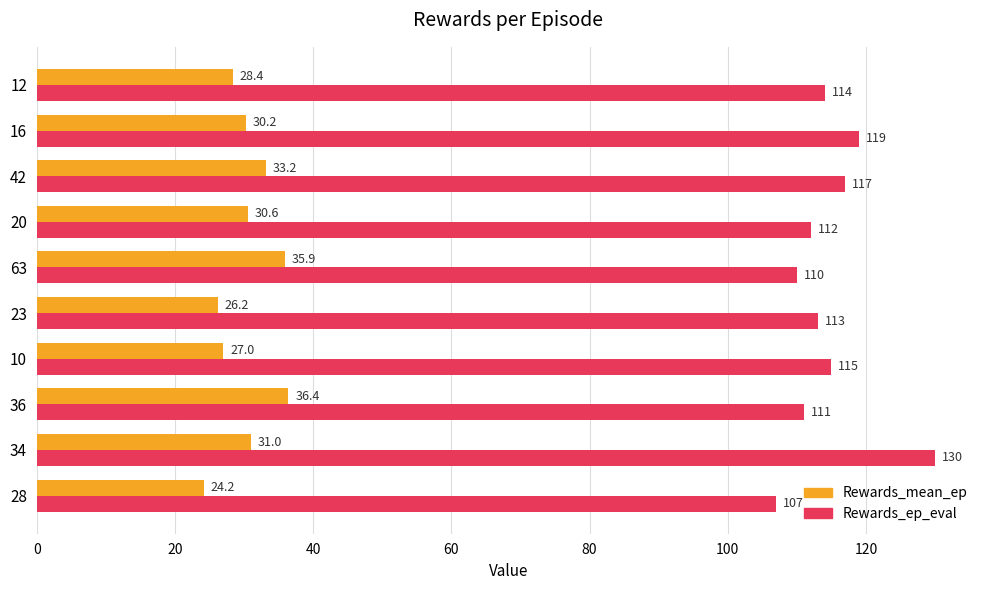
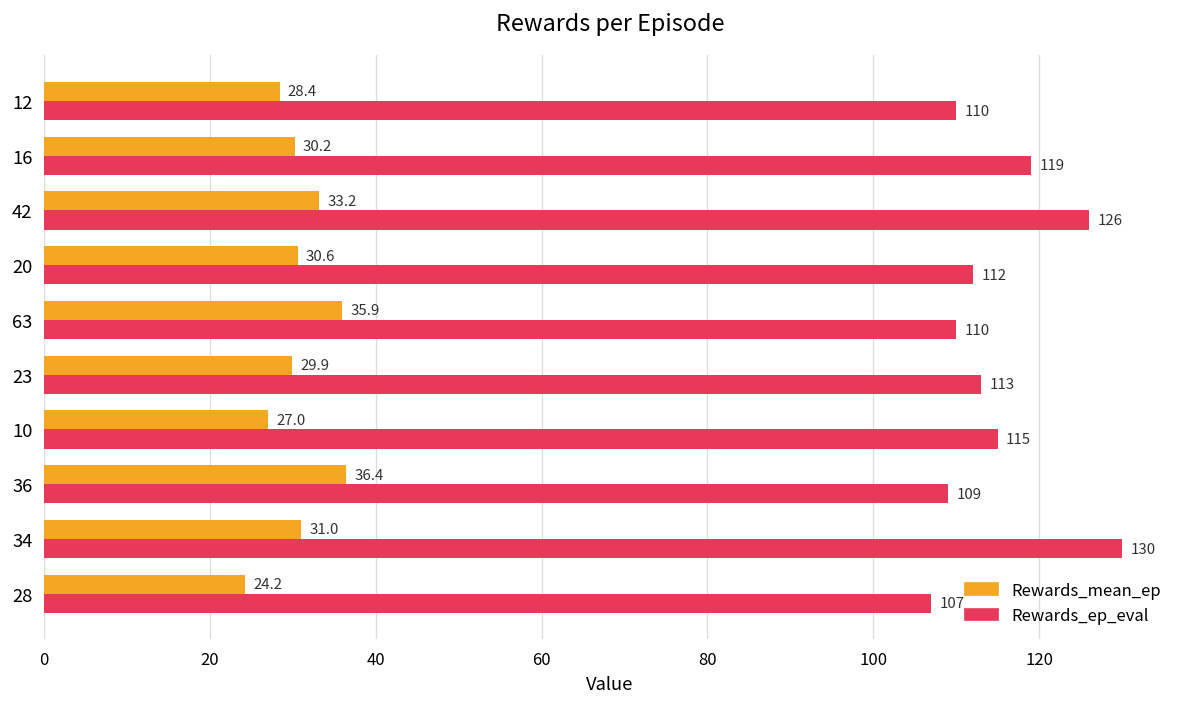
  {
    "Rewards_mean_ep": {
      "12": 28.4,
      "16": 30.2,
      "42": 33.2,
      "20": 30.6,
      "63": 35.9,
-     "23": 26.2,
+     "23": 29.9,
      "10": 27.0,
      "36": 36.4,
      "34": 31.0,
      "28": 24.2
    },
    "Rewards_ep_eval": {
-     "12": 114,
+     "12": 110,
      "16": 119,
-     "42": 117,
+     "42": 126,
      "20": 112,
      "63": 110,
      "23": 113,
      "10": 115,
-     "36": 111,
+     "36": 109,
      "34": 130,
      "28": 107
    }
  }
